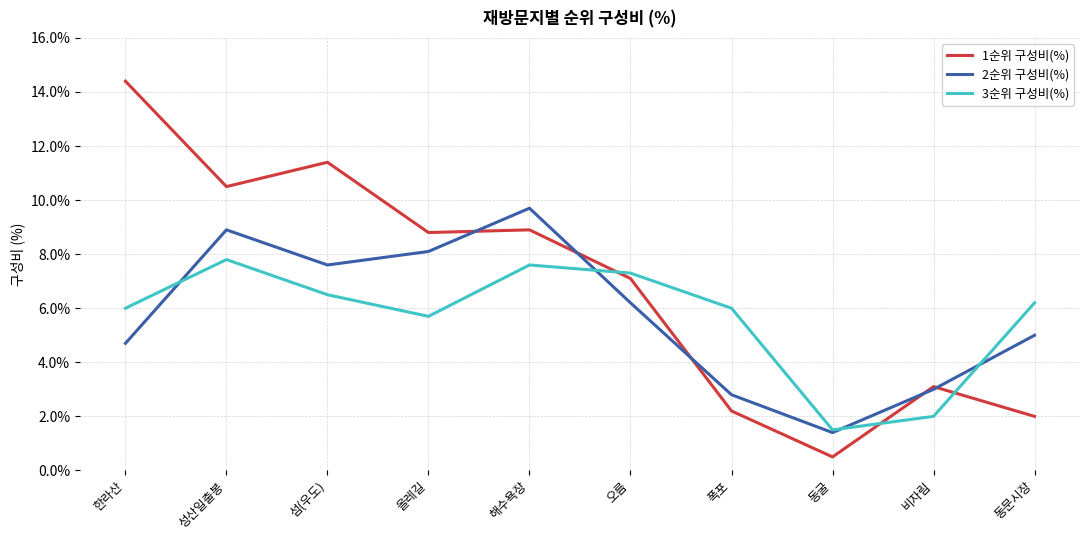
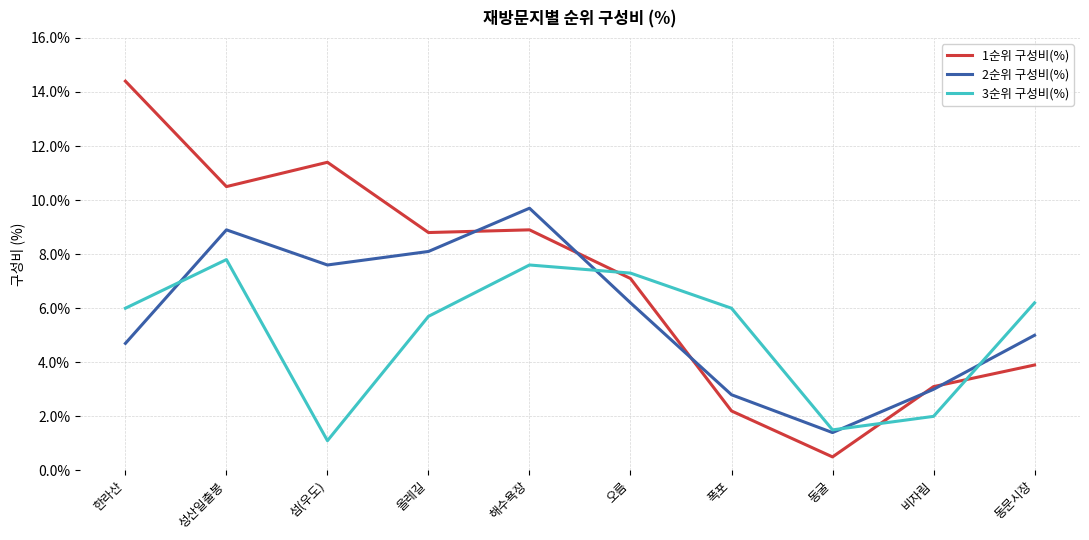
  {
    "1순위 구성비(%)": {
      "한라산": "14.4%",
      "성산일출봉": "10.5%",
      "섬(우도)": "11.4%",
      "올레길": "8.8%",
      "해수욕장": "8.9%",
      "오름": "7.1%",
      "폭포": "2.2%",
      "동굴": "0.5%",
      "비자림": "3.1%",
-     "동문시장": "2.0%"
+     "동문시장": "3.9%"
    },
    "2순위 구성비(%)": {
      "한라산": "4.7%",
      "성산일출봉": "8.9%",
      "섬(우도)": "7.6%",
      "올레길": "8.1%",
      "해수욕장": "9.7%",
      "오름": "6.2%",
      "폭포": "2.8%",
      "동굴": "1.4%",
      "비자림": "3.0%",
      "동문시장": "5.0%"
    },
    "3순위 구성비(%)": {
      "한라산": "6.0%",
      "성산일출봉": "7.8%",
-     "섬(우도)": "6.5%",
+     "섬(우도)": "1.1%",
      "올레길": "5.7%",
      "해수욕장": "7.6%",
      "오름": "7.3%",
      "폭포": "6.0%",
      "동굴": "1.5%",
      "비자림": "2.0%",
      "동문시장": "6.2%"
    }
  }
